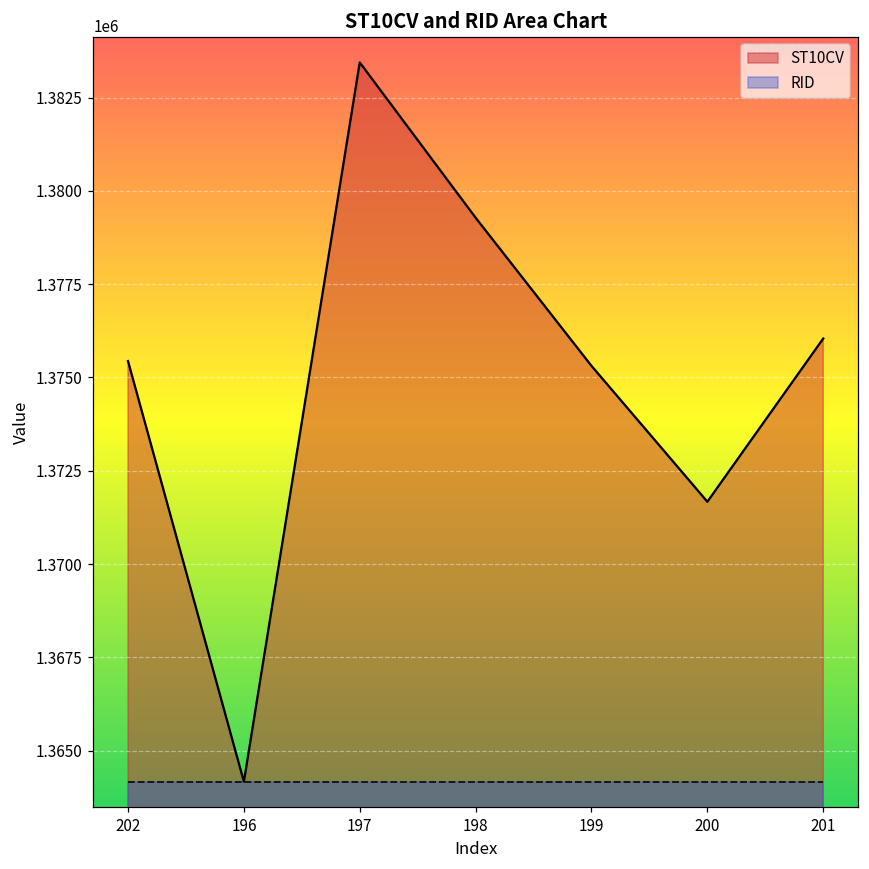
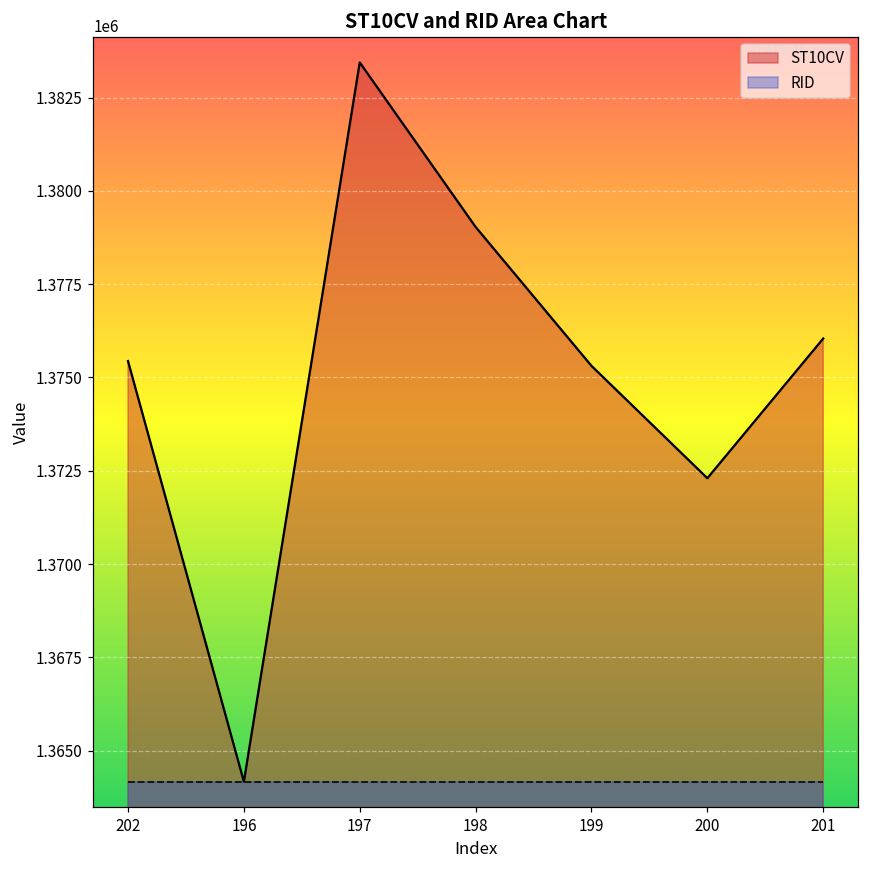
  {
    "ST10CV": {
      "202": 1375400,
      "197": 1383400,
-     "198": 1379300,
+     "198": 1379000,
      "199": 1375300,
-     "200": 1371700,
+     "200": 1372300,
      "201": 1376000
    },
    "RID": {
      "202": 1364200,
      "197": 1364200,
      "198": 1364200,
      "199": 1364200,
      "200": 1364200,
      "201": 1364200
    }
  }
